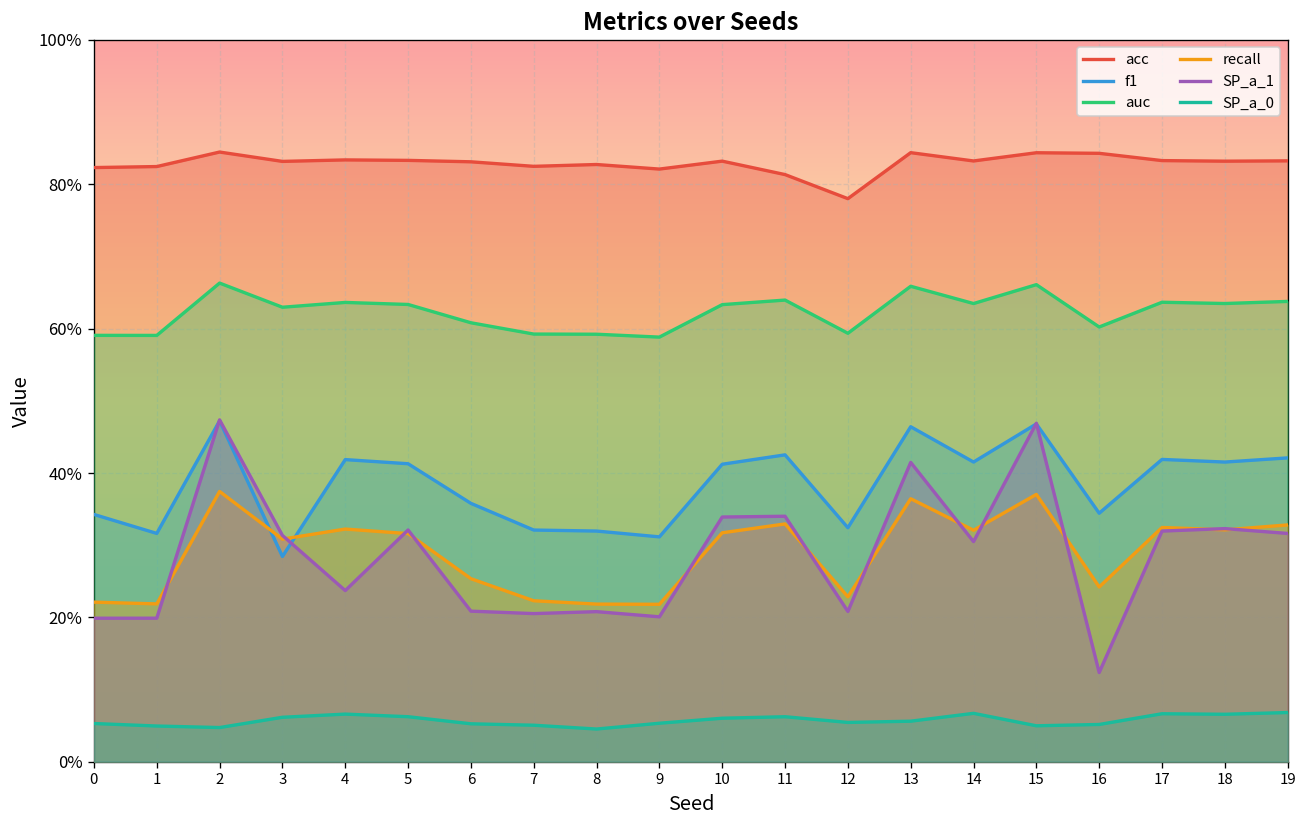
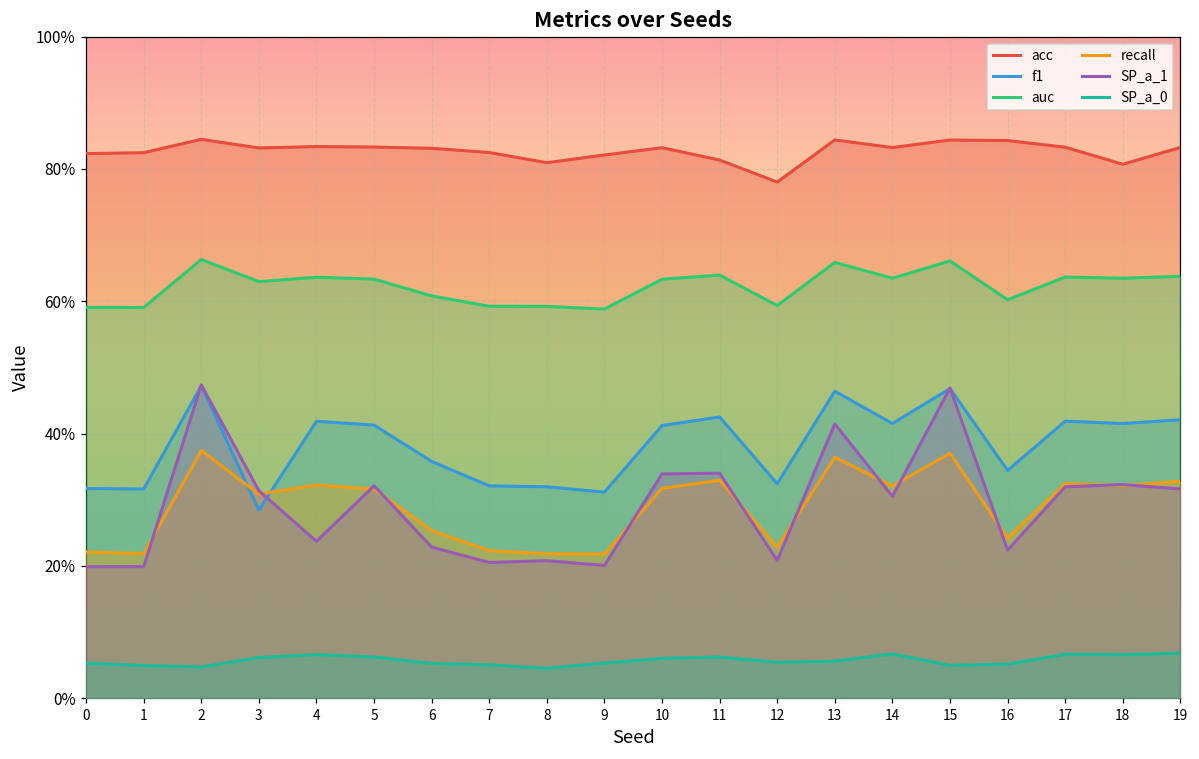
  {
    "acc": {
      "0": "82%",
      "1": "82%",
      "2": "84%",
      "3": "83%",
      "4": "83%",
      "5": "83%",
      "6": "83%",
      "7": "82%",
-     "8": "83%",
+     "8": "81%",
      "9": "82%",
      "10": "83%",
      "11": "81%",
      "12": "78%",
      "13": "84%",
      "14": "83%",
      "15": "84%",
      "16": "84%",
      "17": "83%",
-     "18": "83%",
+     "18": "81%",
      "19": "83%"
    },
    "f1": {
-     "0": "34%",
+     "0": "32%",
      "1": "32%",
      "3": "28%",
      "4": "42%",
      "5": "41%",
      "6": "36%",
      "7": "32%",
      "8": "32%",
      "9": "31%",
      "10": "41%",
      "11": "43%",
      "12": "32%",
      "13": "46%",
      "14": "42%",
      "16": "34%",
      "17": "42%",
      "18": "42%",
      "19": "42%"
    },
    "recall": {
      "0": "22%",
      "1": "22%",
      "2": "37%",
      "3": "31%",
      "4": "32%",
      "5": "32%",
      "6": "25%",
      "7": "22%",
      "8": "22%",
      "9": "22%",
      "10": "32%",
      "11": "33%",
      "12": "23%",
      "13": "36%",
      "14": "32%",
      "15": "37%",
      "16": "24%",
      "17": "32%",
      "19": "33%"
    },
    "SP_a_1": {
      "0": "20%",
      "1": "20%",
      "3": "31%",
      "4": "24%",
      "5": "32%",
-     "6": "21%",
+     "6": "23%",
      "7": "21%",
      "8": "21%",
      "9": "20%",
      "10": "34%",
      "11": "34%",
      "12": "21%",
      "13": "41%",
      "14": "30%",
-     "16": "12%",
+     "16": "22%",
      "17": "32%",
      "19": "32%"
    }
  }
